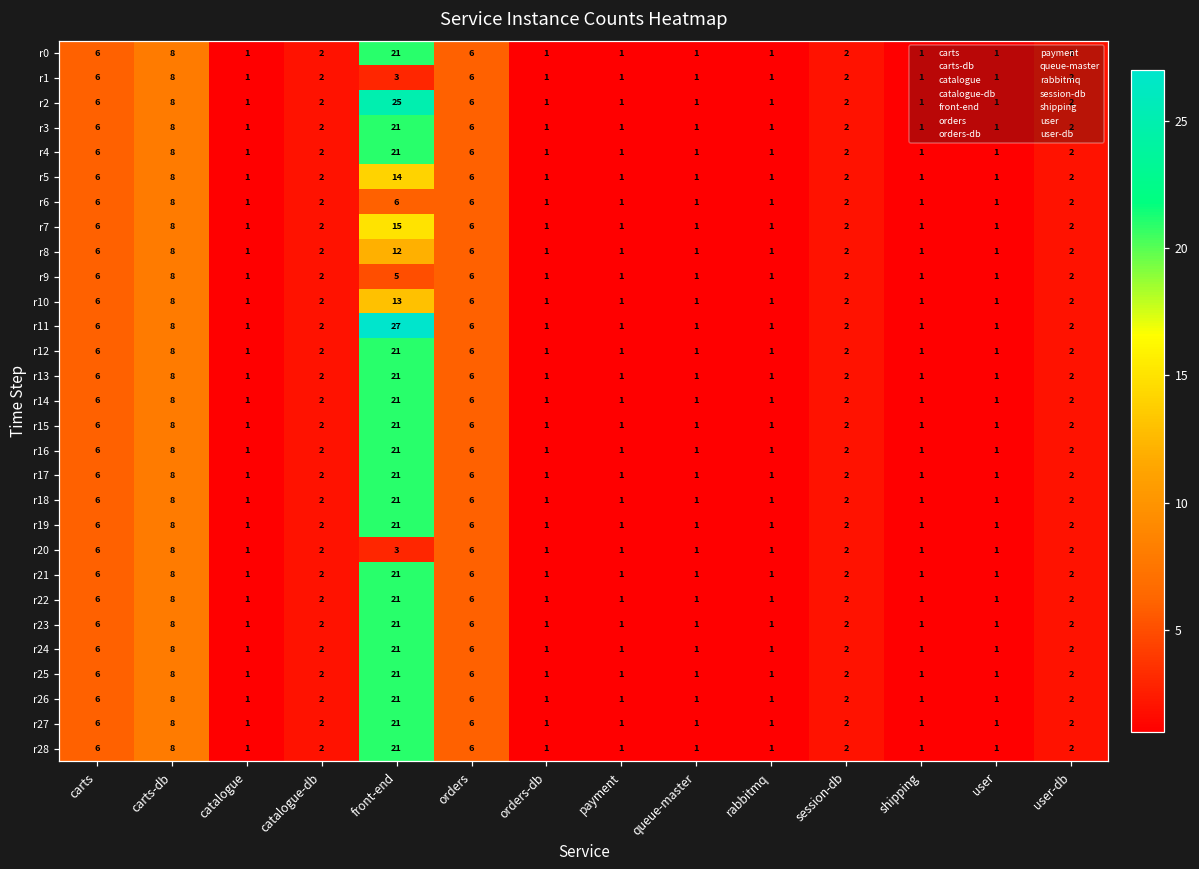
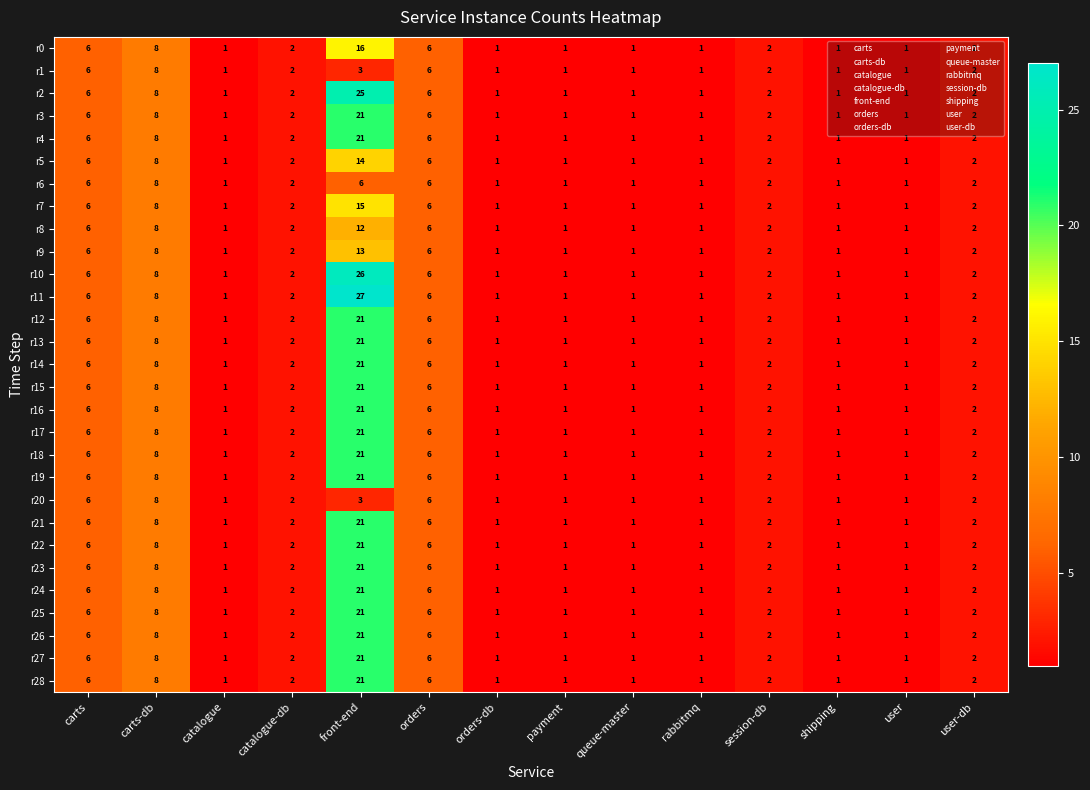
  {
    "r0": {
      "carts": 6,
      "carts-db": 8,
      "catalogue": 1,
      "catalogue-db": 2,
-     "front-end": 21,
+     "front-end": 16,
      "orders": 6,
      "orders-db": 1,
      "payment": 1,
      "queue-master": 1,
      "rabbitmq": 1,
      "session-db": 2
    },
    "r9": {
      "carts": 6,
      "carts-db": 8,
      "catalogue": 1,
      "catalogue-db": 2,
-     "front-end": 5,
+     "front-end": 13,
      "orders": 6,
      "orders-db": 1,
      "payment": 1,
      "queue-master": 1,
      "rabbitmq": 1,
      "session-db": 2,
      "shipping": 1,
      "user": 1,
      "user-db": 2
    },
    "r10": {
      "carts": 6,
      "carts-db": 8,
      "catalogue": 1,
      "catalogue-db": 2,
-     "front-end": 13,
+     "front-end": 26,
      "orders": 6,
      "orders-db": 1,
      "payment": 1,
      "queue-master": 1,
      "rabbitmq": 1,
      "session-db": 2,
      "shipping": 1,
      "user": 1,
      "user-db": 2
    }
  }
